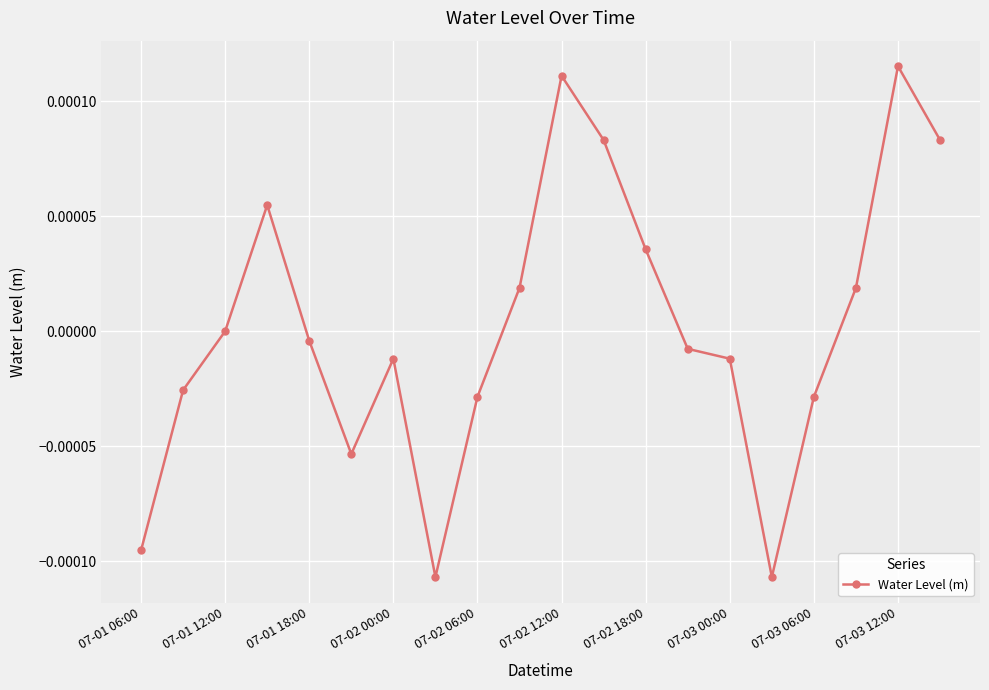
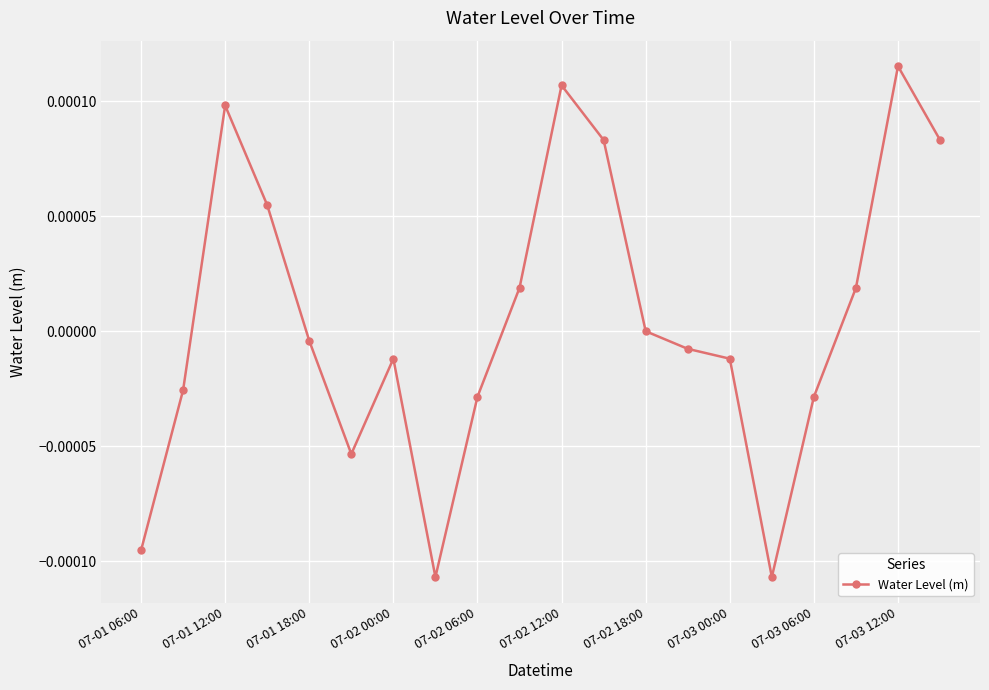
  {
    "07-01 06:00": -0.000095,
-   "07-01 12:00": 0.0000,
+   "07-01 12:00": 0.0001,
    "07-01 18:00": -0.000004,
    "07-02 00:00": -0.000012,
    "07-02 06:00": -0.000028,
-   "07-02 12:00": 0.000111,
-   "07-02 18:00": 0.00004,
+   "07-02 12:00": 0.000107,
+   "07-02 18:00": 0.00000,
    "07-03 00:00": -0.000012,
    "07-03 06:00": -0.000028,
    "07-03 12:00": 0.000115
  }
